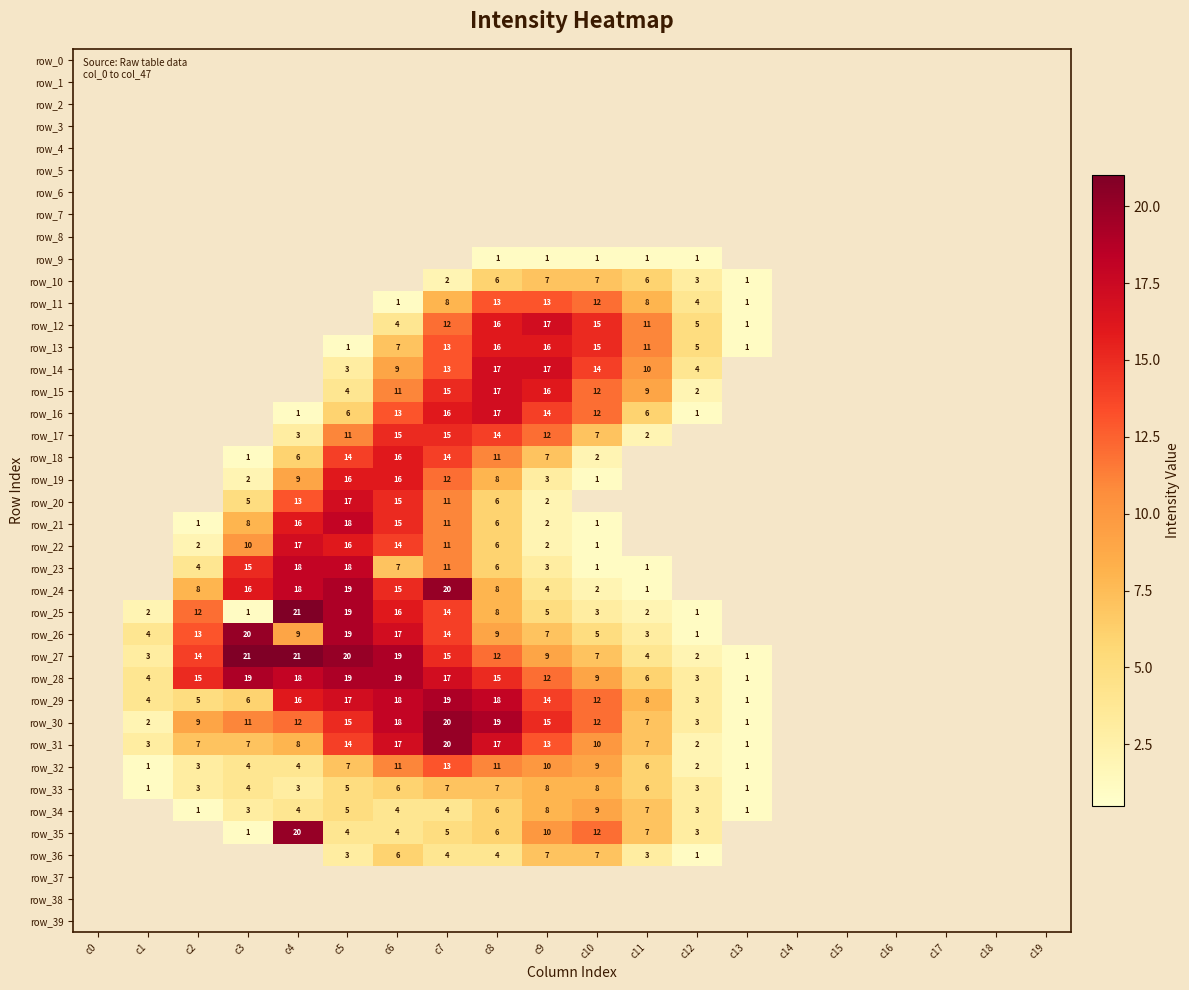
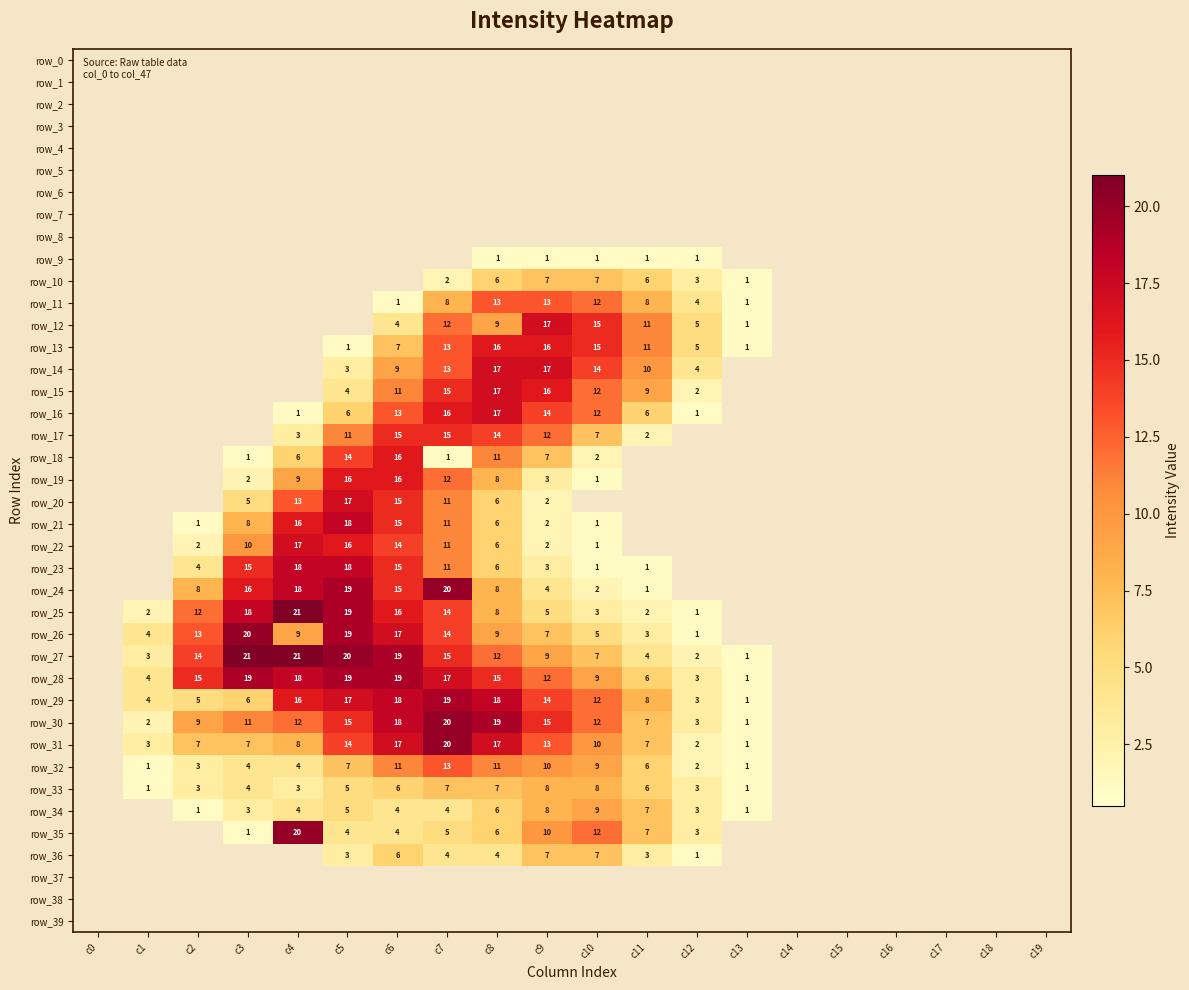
  {
    "row_12": {
      "c6": 4,
      "c7": 12,
-     "c8": 16,
+     "c8": 9,
      "c9": 17,
      "c10": 15,
      "c11": 11,
      "c12": 5,
      "c13": 1
    },
    "row_18": {
      "c3": 1,
      "c4": 6,
      "c5": 14,
      "c6": 16,
-     "c7": 14,
+     "c7": 1,
      "c8": 11,
      "c9": 7,
      "c10": 2
    },
    "row_23": {
      "c2": 4,
      "c3": 15,
      "c4": 18,
      "c5": 18,
-     "c6": 7,
+     "c6": 15,
      "c7": 11,
      "c8": 6,
      "c9": 3,
      "c10": 1,
      "c11": 1
    },
    "row_25": {
      "c1": 2,
      "c2": 12,
-     "c3": 1,
+     "c3": 18,
      "c4": 21,
      "c5": 19,
      "c6": 16,
      "c7": 14,
      "c8": 8,
      "c9": 5,
      "c10": 3,
      "c11": 2,
      "c12": 1
    }
  }
